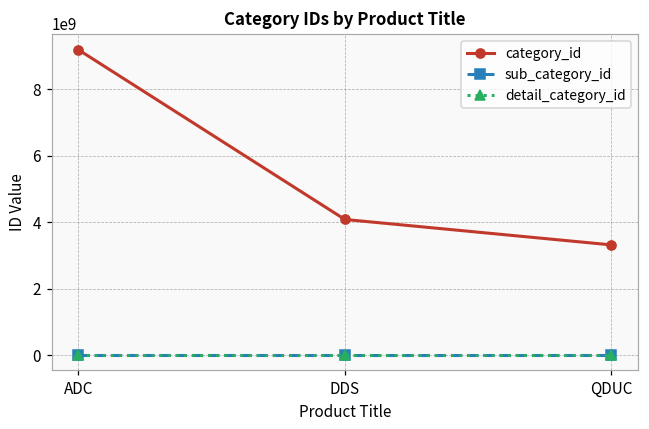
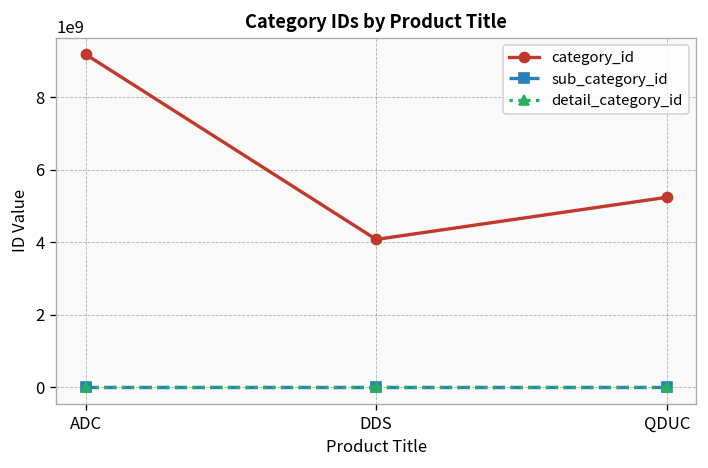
  {
    "category_id": {
      "ADC": 9200000000,
      "DDS": 4100000000,
-     "QDUC": 3300000000
+     "QDUC": 5200000000
    },
    "detail_category_id": {
      "ADC": 0,
      "DDS": 0,
      "QDUC": 0
    }
  }
